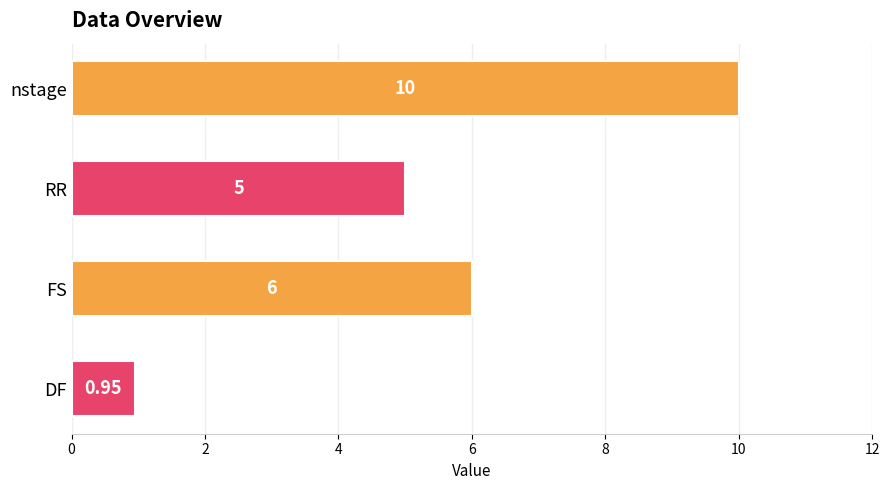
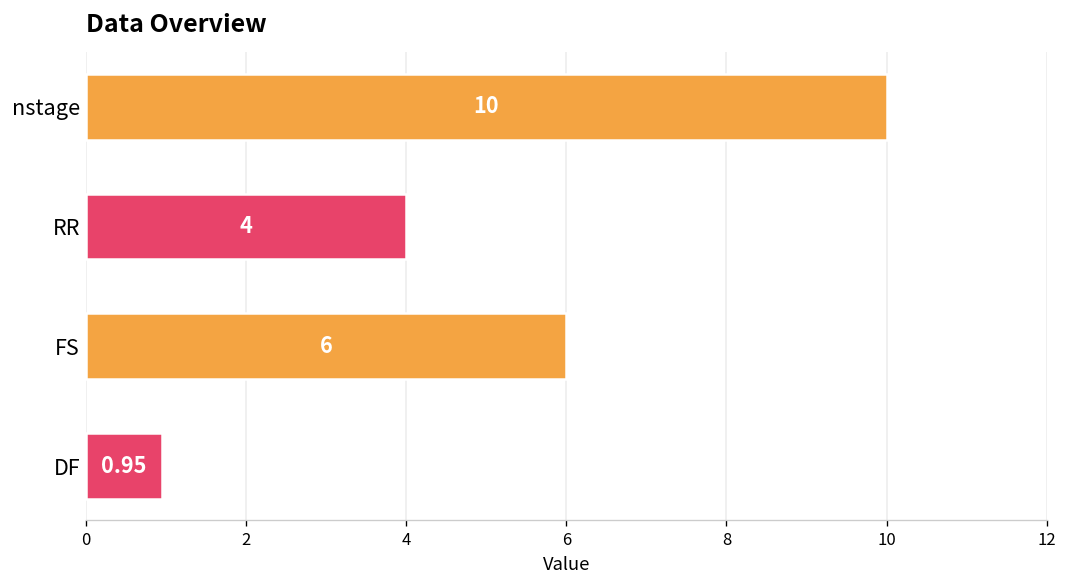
  {
    "nstage": 10,
-   "RR": 5,
+   "RR": 4,
    "FS": 6,
    "DF": 0.95
  }
